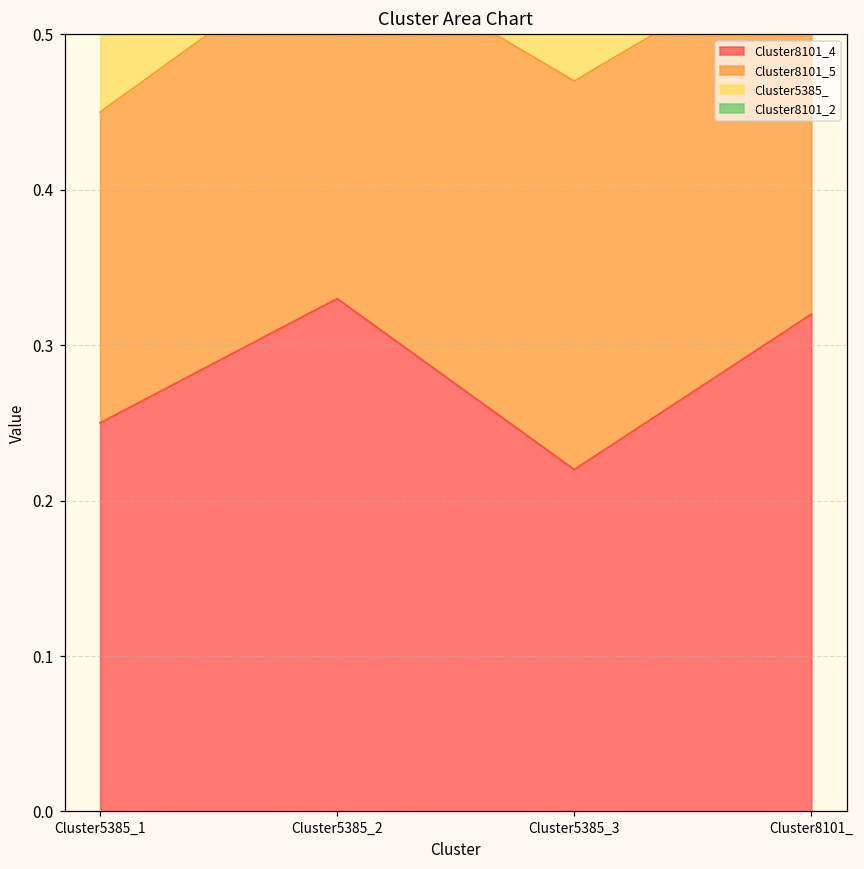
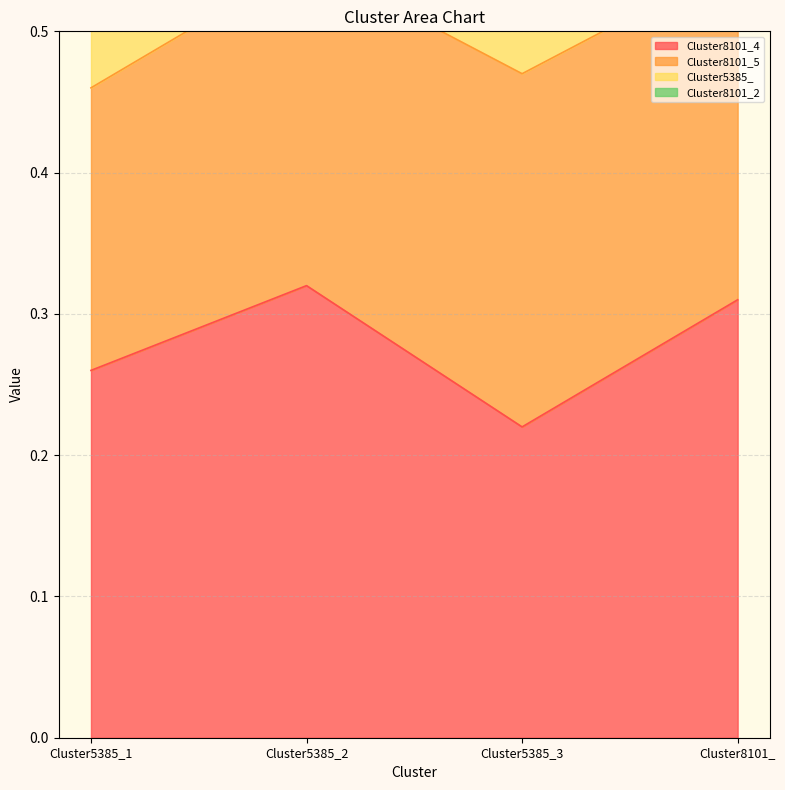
  {
    "Cluster8101_4": {
-     "Cluster5385_1": 0.25,
-     "Cluster5385_2": 0.33,
+     "Cluster5385_1": 0.26,
+     "Cluster5385_2": 0.32,
      "Cluster5385_3": 0.22,
-     "Cluster8101_": 0.32
+     "Cluster8101_": 0.31
    },
    "Cluster8101_5": {
      "Cluster5385_1": 0.20,
      "Cluster5385_3": 0.25
    }
  }
